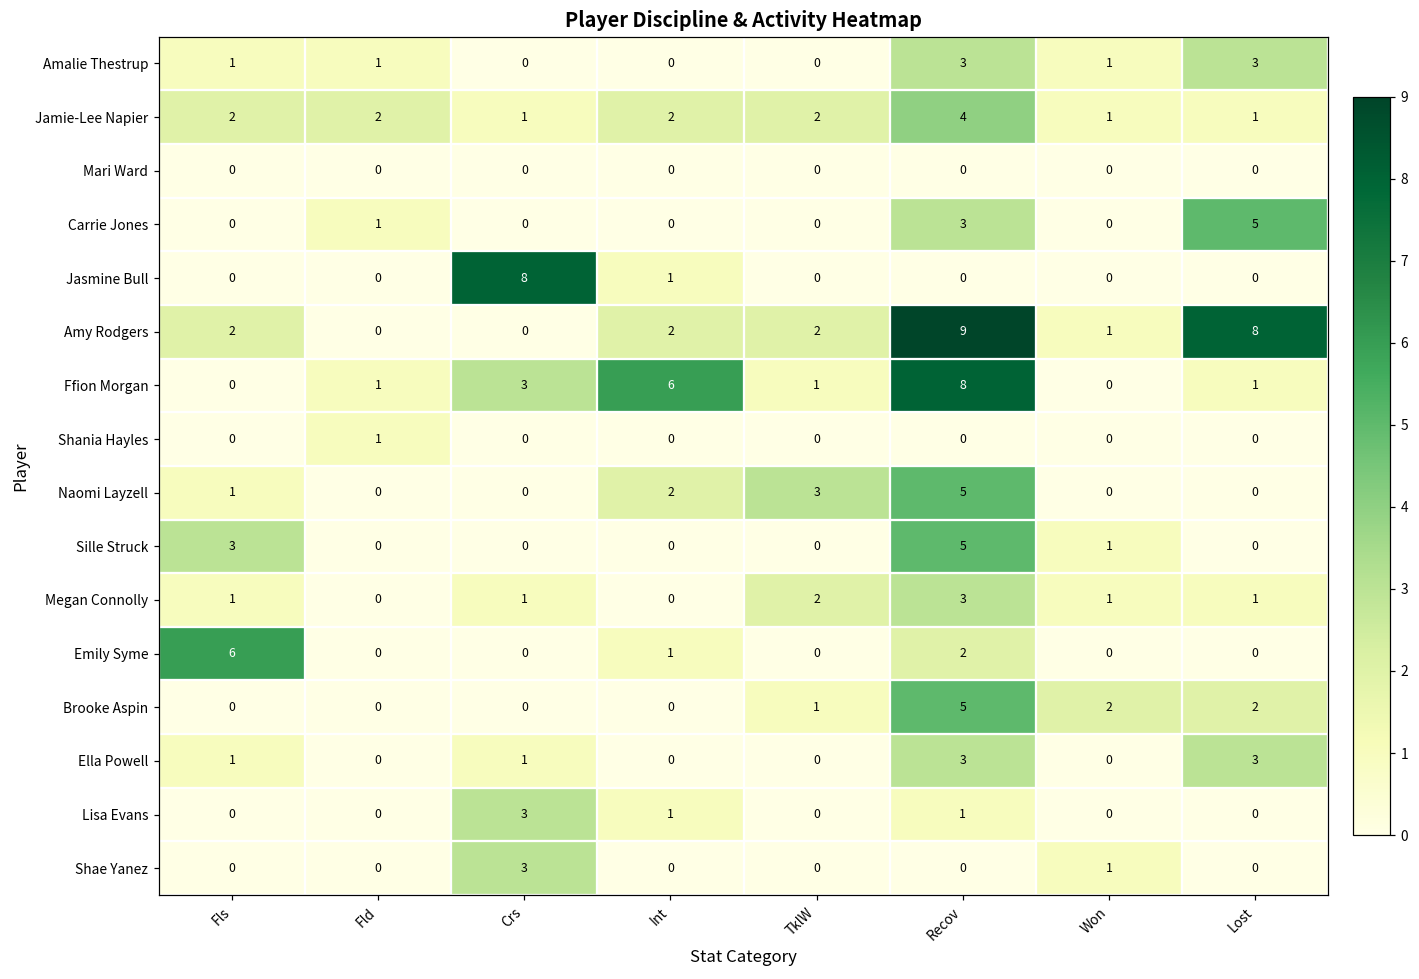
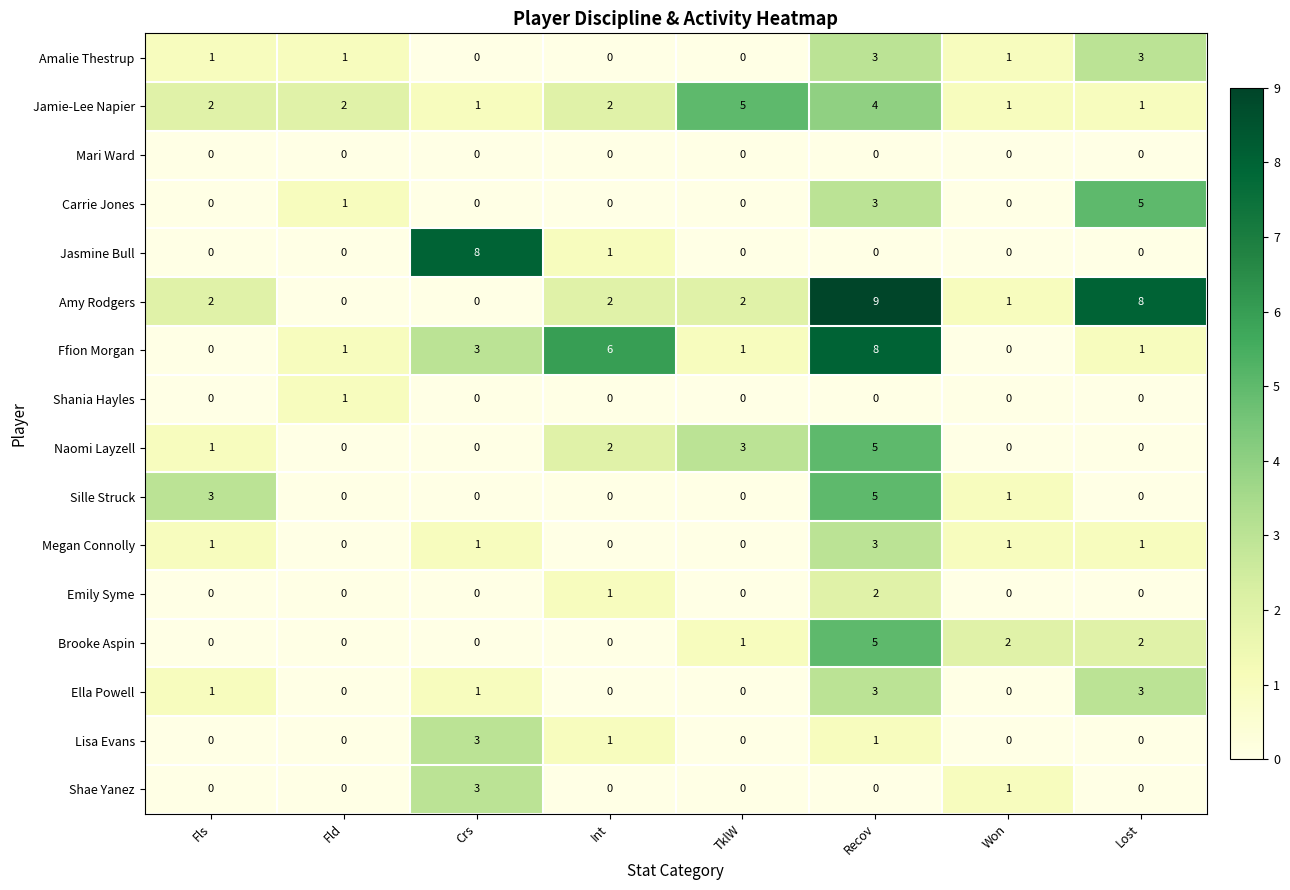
  {
    "Amalie Thestrup": {
      "Fls": 1,
      "Fld": 1,
      "Crs": 0,
      "Int": 0,
      "TklW": 0,
      "Recov": 3,
      "Won": 1,
      "Lost": 3
    },
    "Jamie-Lee Napier": {
      "Fls": 2,
      "Fld": 2,
      "Crs": 1,
      "Int": 2,
-     "TklW": 2,
+     "TklW": 5,
      "Recov": 4,
      "Won": 1,
      "Lost": 1
    },
    "Mari Ward": {
      "Fls": 0,
      "Fld": 0,
      "Crs": 0,
      "Int": 0,
      "TklW": 0,
      "Recov": 0,
      "Won": 0,
      "Lost": 0
    },
    "Carrie Jones": {
      "Fls": 0,
      "Fld": 1,
      "Crs": 0,
      "Int": 0,
      "TklW": 0,
      "Recov": 3,
      "Won": 0,
      "Lost": 5
    },
    "Jasmine Bull": {
      "Fls": 0,
      "Fld": 0,
      "Crs": 8,
      "Int": 1,
      "TklW": 0,
      "Recov": 0,
      "Won": 0,
      "Lost": 0
    },
    "Amy Rodgers": {
      "Fls": 2,
      "Fld": 0,
      "Crs": 0,
      "Int": 2,
      "TklW": 2,
      "Recov": 9,
      "Won": 1,
      "Lost": 8
    },
    "Ffion Morgan": {
      "Fls": 0,
      "Fld": 1,
      "Crs": 3,
      "Int": 6,
      "TklW": 1,
      "Recov": 8,
      "Won": 0,
      "Lost": 1
    },
    "Shania Hayles": {
      "Fls": 0,
      "Fld": 1,
      "Crs": 0,
      "Int": 0,
      "TklW": 0,
      "Recov": 0,
      "Won": 0,
      "Lost": 0
    },
    "Naomi Layzell": {
      "Fls": 1,
      "Fld": 0,
      "Crs": 0,
      "Int": 2,
      "TklW": 3,
      "Recov": 5,
      "Won": 0,
      "Lost": 0
    },
    "Sille Struck": {
      "Fls": 3,
      "Fld": 0,
      "Crs": 0,
      "Int": 0,
      "TklW": 0,
      "Recov": 5,
      "Won": 1,
      "Lost": 0
    },
    "Megan Connolly": {
      "Fls": 1,
      "Fld": 0,
      "Crs": 1,
      "Int": 0,
-     "TklW": 2,
+     "TklW": 0,
      "Recov": 3,
      "Won": 1,
      "Lost": 1
    },
    "Emily Syme": {
-     "Fls": 6,
+     "Fls": 0,
      "Fld": 0,
      "Crs": 0,
      "Int": 1,
      "TklW": 0,
      "Recov": 2,
      "Won": 0,
      "Lost": 0
    },
    "Brooke Aspin": {
      "Fls": 0,
      "Fld": 0,
      "Crs": 0,
      "Int": 0,
      "TklW": 1,
      "Recov": 5,
      "Won": 2,
      "Lost": 2
    },
    "Ella Powell": {
      "Fls": 1,
      "Fld": 0,
      "Crs": 1,
      "Int": 0,
      "TklW": 0,
      "Recov": 3,
      "Won": 0,
      "Lost": 3
    },
    "Lisa Evans": {
      "Fls": 0,
      "Fld": 0,
      "Crs": 3,
      "Int": 1,
      "TklW": 0,
      "Recov": 1,
      "Won": 0,
      "Lost": 0
    },
    "Shae Yanez": {
      "Fls": 0,
      "Fld": 0,
      "Crs": 3,
      "Int": 0,
      "TklW": 0,
      "Recov": 0,
      "Won": 1,
      "Lost": 0
    }
  }
